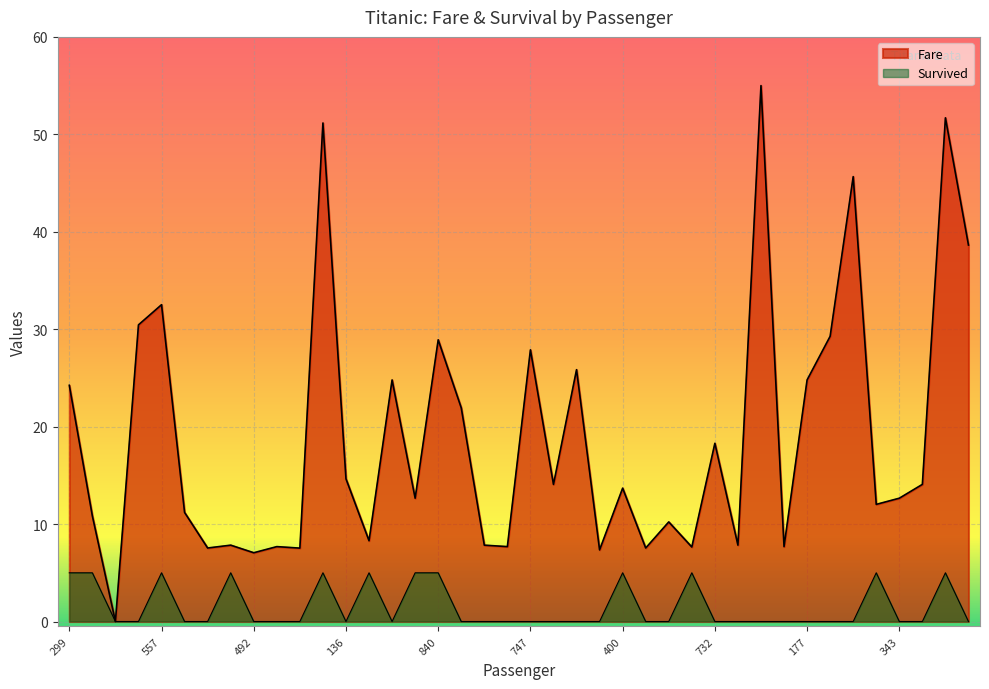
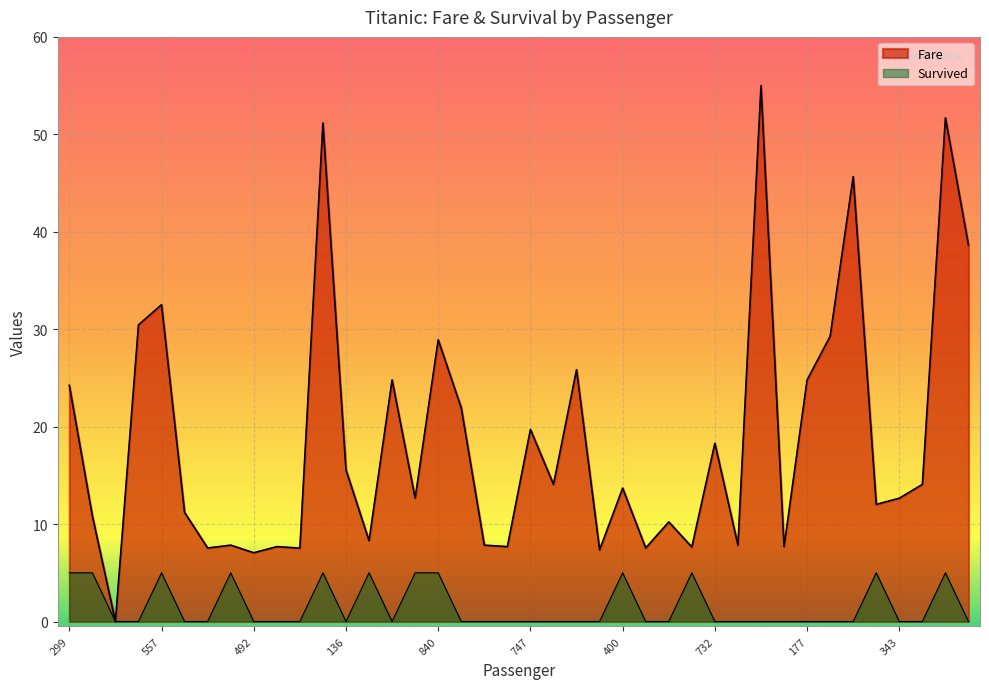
  {
    "Fare": {
      "299": 24,
      "557": 33,
      "492": 7,
-     "136": 15,
+     "136": 16,
      "840": 29,
-     "747": 28,
+     "747": 20,
      "400": 14,
      "732": 18,
      "177": 25,
      "343": 13
    },
    "Survived": {
      "299": 5,
      "557": 5,
      "492": 0,
      "136": 0,
      "840": 5,
      "747": 0,
      "400": 5,
      "732": 0,
      "177": 0,
      "343": 0
    }
  }
